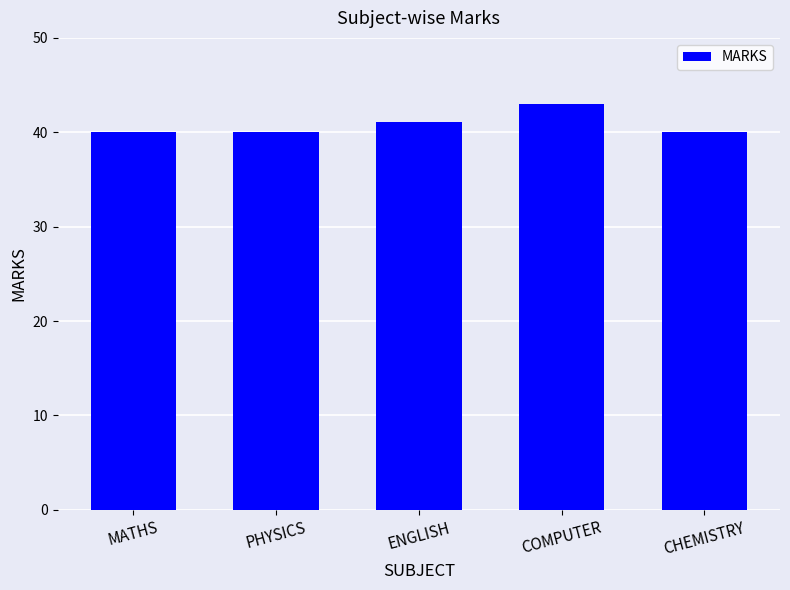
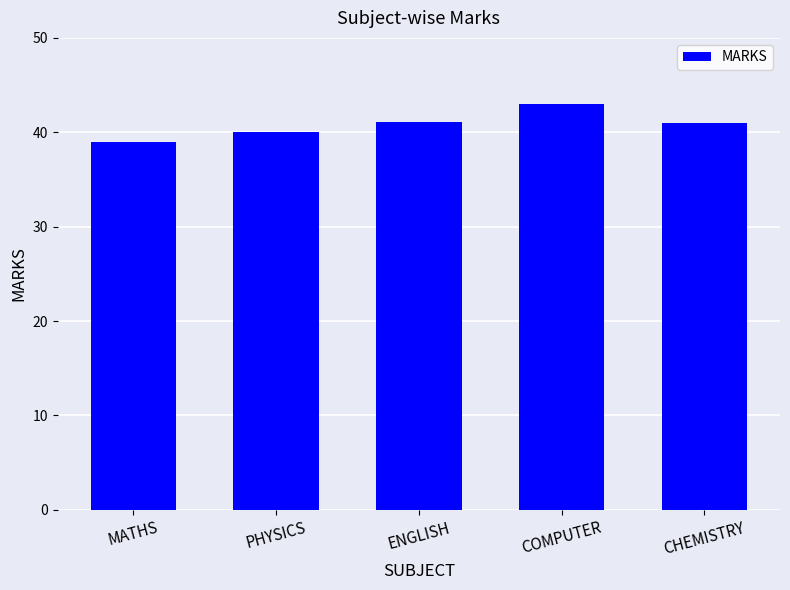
  {
-   "MATHS": 40,
+   "MATHS": 39,
    "PHYSICS": 40,
    "ENGLISH": 41,
    "COMPUTER": 43,
-   "CHEMISTRY": 40
+   "CHEMISTRY": 41
  }
